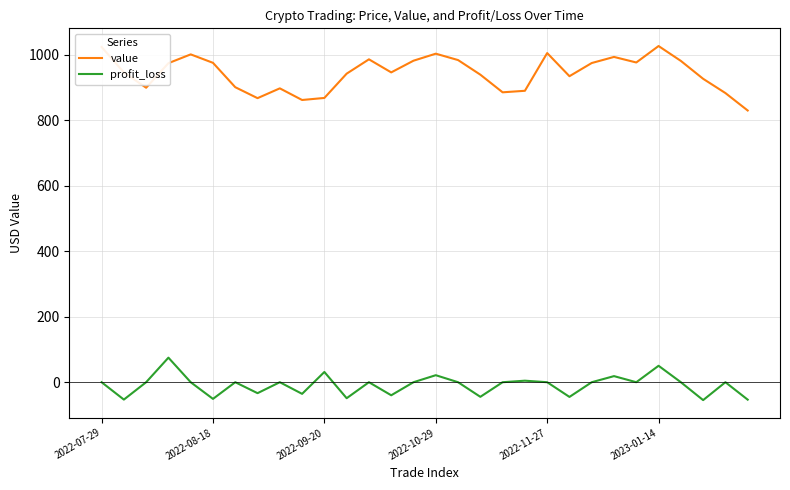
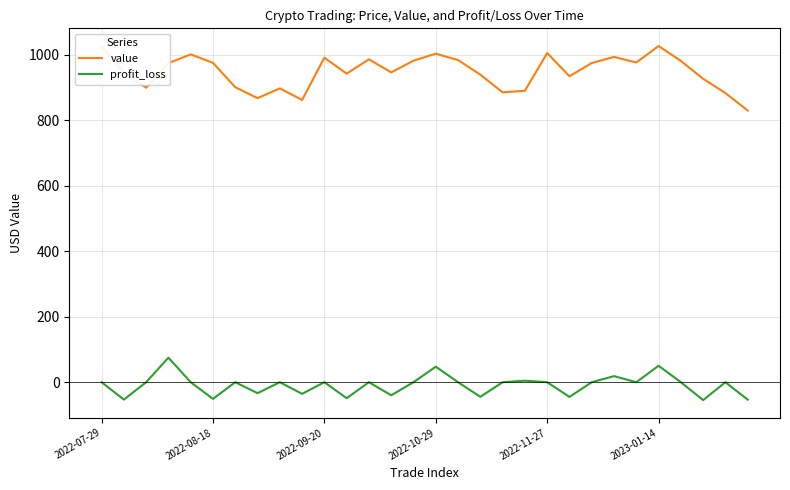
  {
    "value": {
      "2022-08-18": 980,
-     "2022-09-20": 870,
+     "2022-09-20": 990,
      "2022-10-29": 1000,
      "2022-11-27": 1010
    },
    "profit_loss": {
      "2022-07-29": 0,
      "2022-08-18": -50,
-     "2022-09-20": 30,
-     "2022-10-29": 20,
+     "2022-09-20": 0,
+     "2022-10-29": 50,
      "2022-11-27": 0
    }
  }
